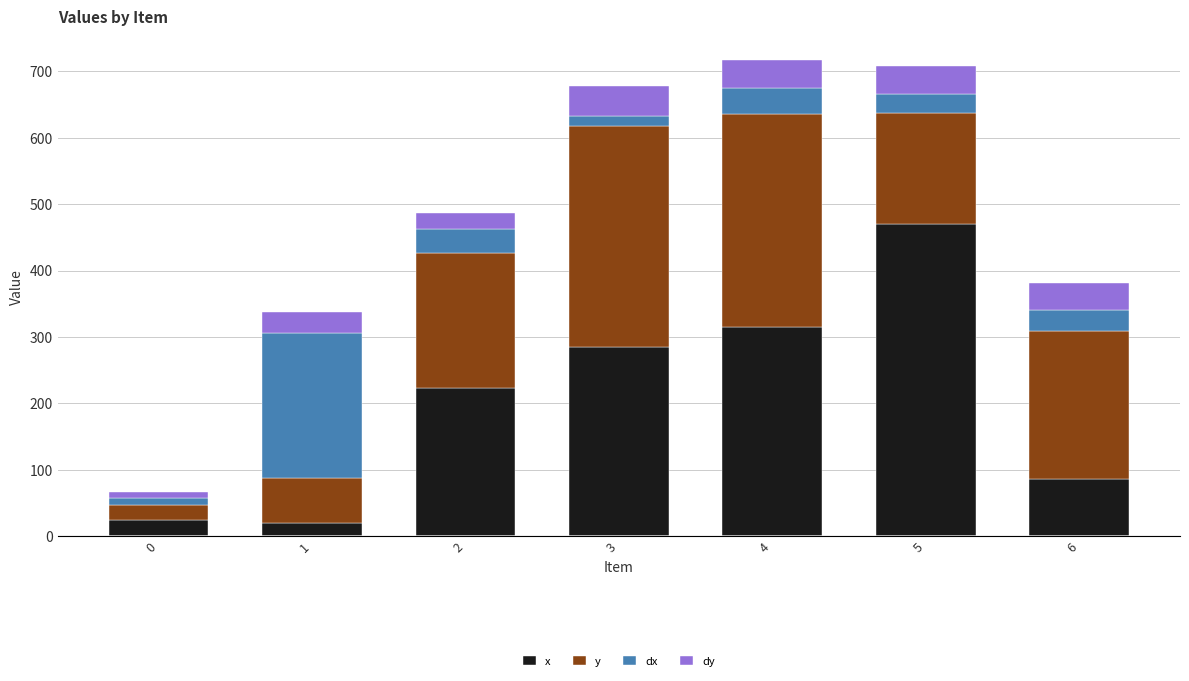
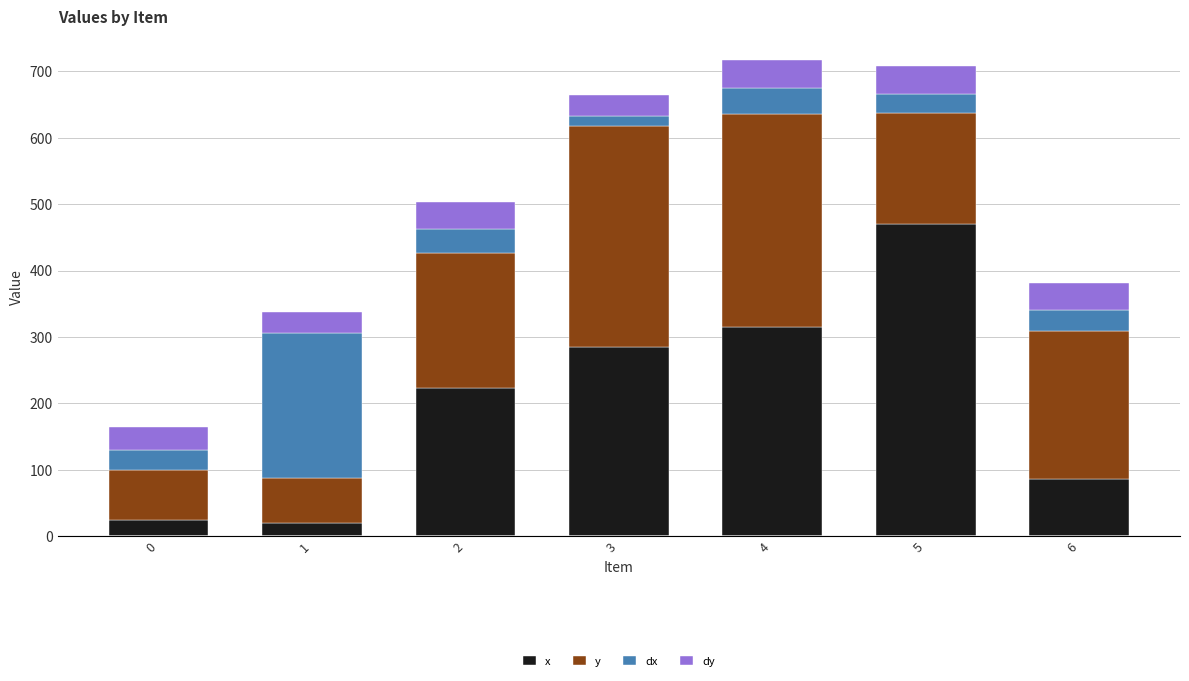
  {
    "y": {
-     "0": 20,
+     "0": 80,
      "1": 70,
      "2": 200,
      "3": 330,
      "4": 320,
      "5": 170,
      "6": 220
    },
    "dx": {
-     "0": 10,
+     "0": 30,
      "1": 220,
      "2": 40,
      "3": 10,
      "4": 40,
      "5": 30,
      "6": 30
    },
    "dy": {
-     "0": 10,
+     "0": 30,
      "1": 30,
-     "2": 30,
-     "3": 50,
+     "2": 40,
+     "3": 30,
      "4": 40,
      "5": 40,
      "6": 40
    }
  }
